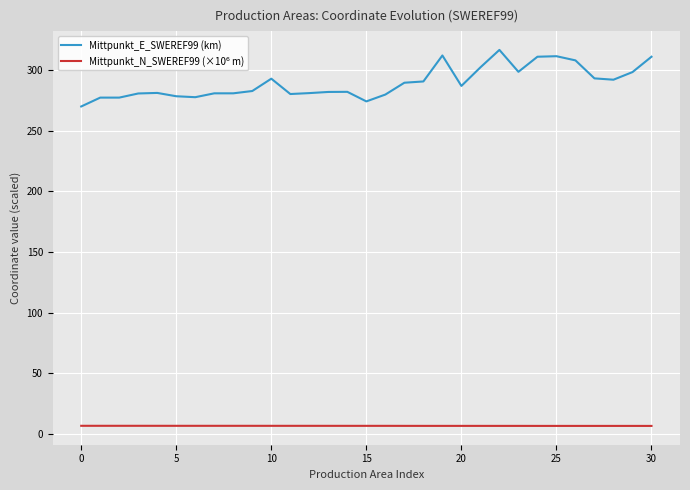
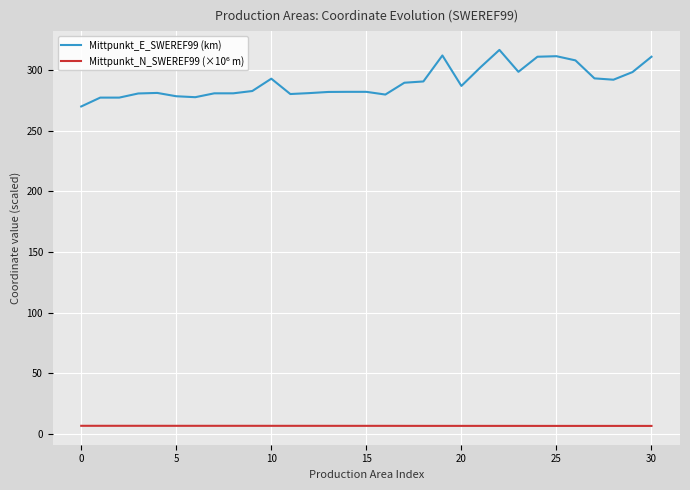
  {
    "Mittpunkt_E_SWEREF99 (km)": {
      "0": 270,
      "5": 278,
      "10": 293,
-     "15": 274,
+     "15": 282,
      "20": 287,
      "25": 312,
      "30": 311
    },
    "Mittpunkt_N_SWEREF99 (×10⁶ m)": {
      "0": 7,
      "5": 7,
      "10": 7,
      "15": 6,
      "20": 6,
      "25": 6,
      "30": 6
    }
  }
